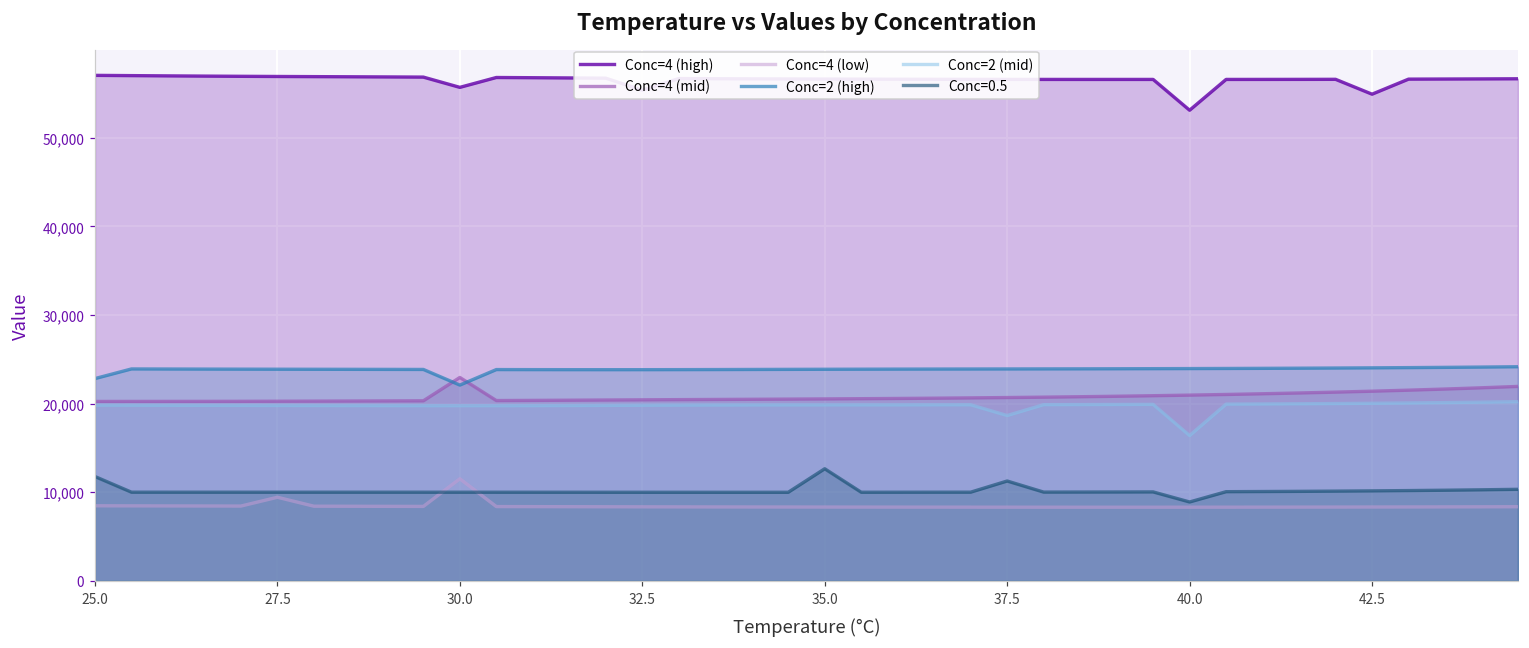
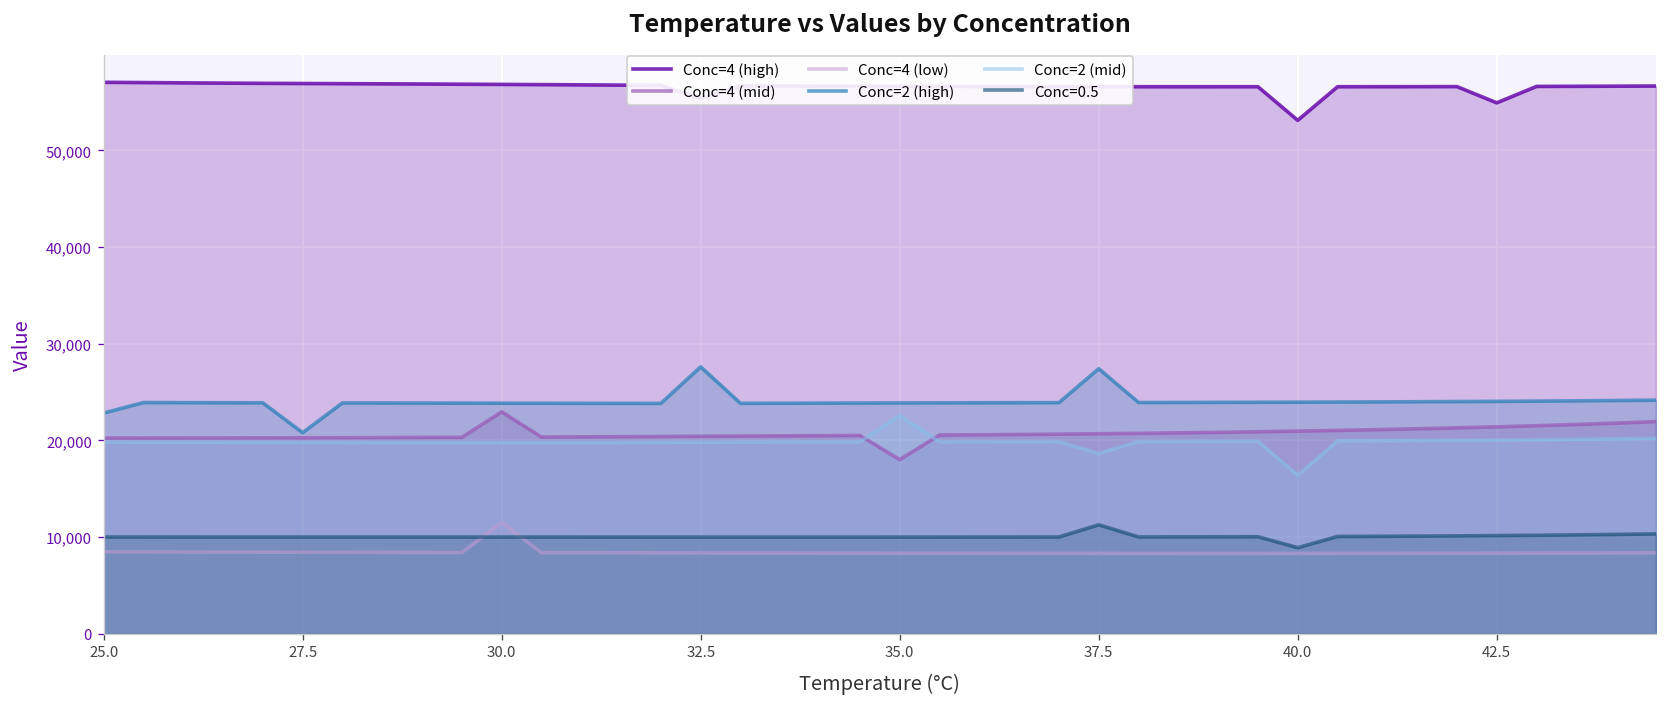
  {
    "Conc=4 (high)": {
      "25.0": "57,000",
      "27.5": "57,000",
-     "30.0": "56,000",
+     "30.0": "57,000",
      "40.0": "53,000",
      "42.5": "55,000"
    },
    "Conc=4 (mid)": {
      "25.0": "20,000",
      "27.5": "20,000",
      "30.0": "23,000",
      "32.5": "20,000",
-     "35.0": "21,000",
+     "35.0": "18,000",
      "37.5": "21,000",
      "40.0": "21,000",
      "42.5": "21,000"
    },
    "Conc=4 (low)": {
      "25.0": "8,000",
-     "27.5": "9,000",
+     "27.5": "8,000",
      "30.0": "12,000",
      "32.5": "8,000",
      "35.0": "8,000",
      "37.5": "8,000",
      "40.0": "8,000",
      "42.5": "8,000"
    },
    "Conc=2 (high)": {
      "25.0": "23,000",
-     "27.5": "24,000",
-     "30.0": "22,000",
-     "32.5": "24,000",
+     "27.5": "21,000",
+     "30.0": "24,000",
+     "32.5": "28,000",
      "35.0": "24,000",
-     "37.5": "24,000",
+     "37.5": "27,000",
      "40.0": "24,000",
      "42.5": "24,000"
    },
    "Conc=2 (mid)": {
      "25.0": "20,000",
      "27.5": "20,000",
      "30.0": "20,000",
      "32.5": "20,000",
-     "35.0": "20,000",
+     "35.0": "23,000",
      "37.5": "19,000",
      "40.0": "16,000",
      "42.5": "20,000"
    },
    "Conc=0.5": {
-     "25.0": "12,000",
+     "25.0": "10,000",
      "27.5": "10,000",
      "30.0": "10,000",
      "32.5": "10,000",
-     "35.0": "13,000",
+     "35.0": "10,000",
      "37.5": "11,000",
      "40.0": "9,000",
      "42.5": "10,000"
    }
  }
